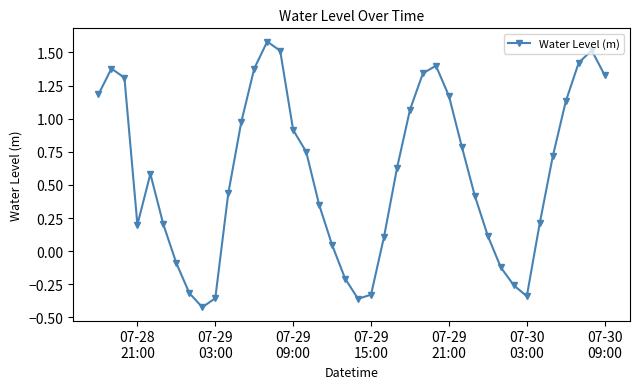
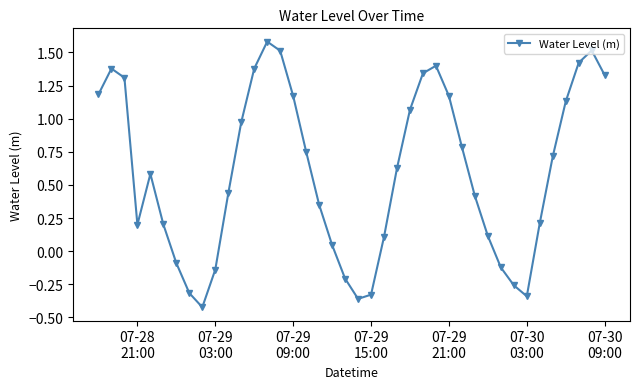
  {
    "07-28 21:00": 0.20,
-   "07-29 03:00": -0.36,
-   "07-29 09:00": 0.91,
+   "07-29 03:00": -0.14,
+   "07-29 09:00": 1.17,
    "07-29 15:00": -0.33,
    "07-29 21:00": 1.17,
    "07-30 03:00": -0.34,
    "07-30 09:00": 1.33
  }
